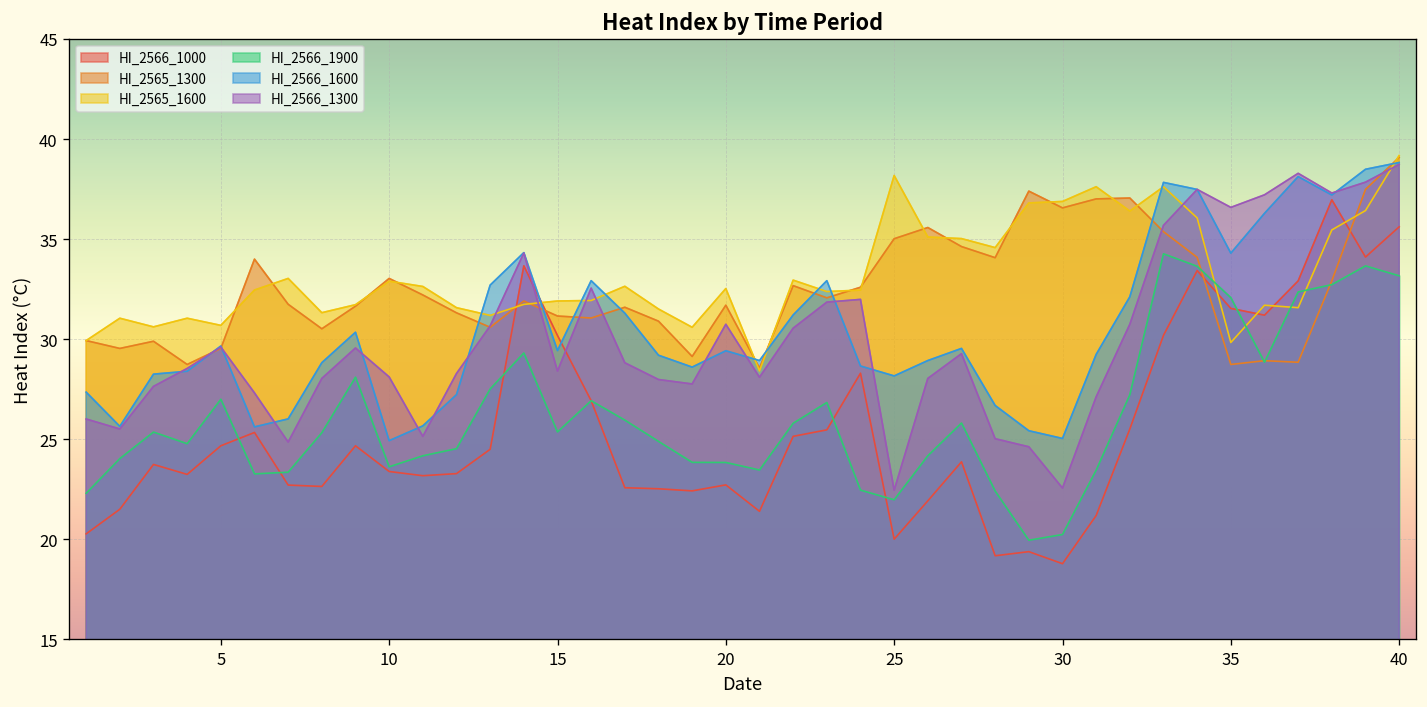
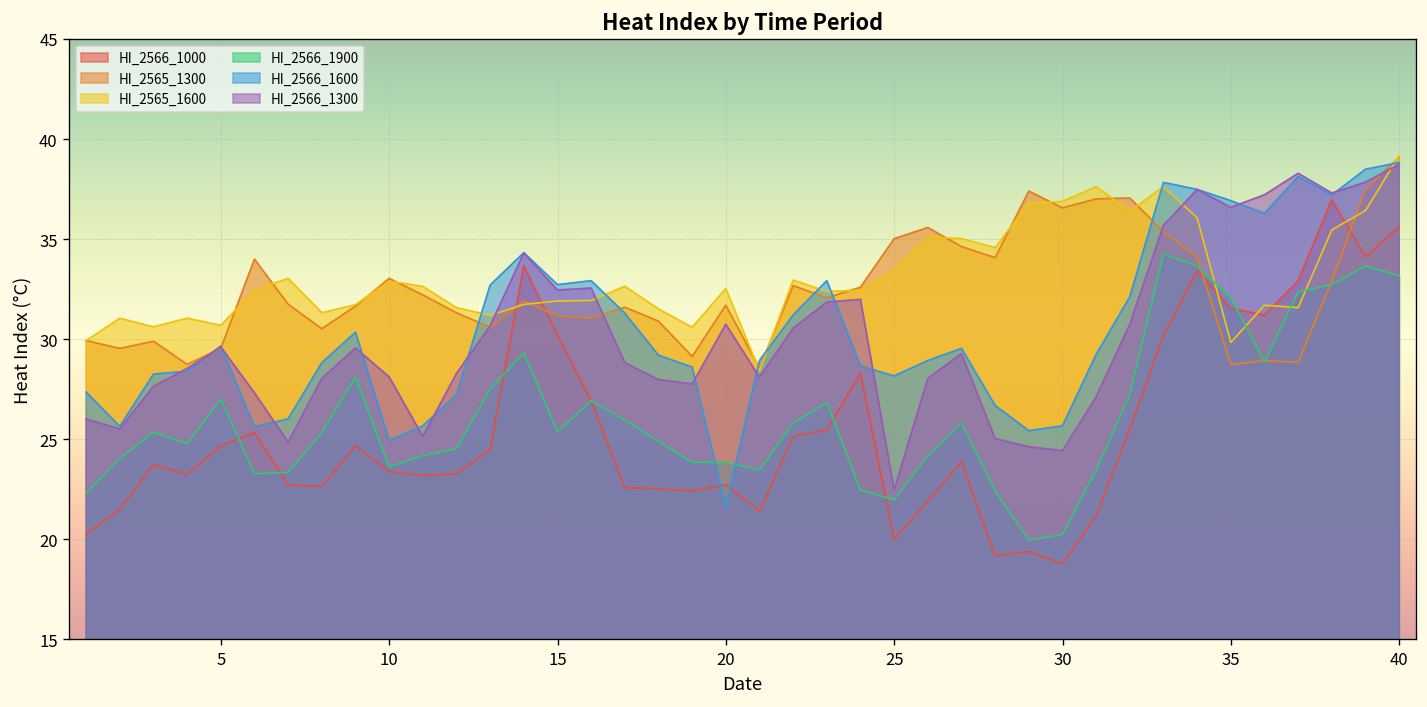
  {
    "HI_2565_1600": {
      "5": 30.7,
      "15": 31.9,
      "20": 32.5,
-     "25": 38.2,
+     "25": 33.5,
      "30": 36.9,
      "35": 29.8
    },
    "HI_2566_1900": {
      "5": 27.0,
      "10": 23.6,
      "15": 25.4,
      "20": 23.8,
      "25": 22.0,
      "30": 20.2,
      "35": 32.1,
      "40": 33.2
    },
    "HI_2566_1600": {
      "10": 24.9,
-     "15": 29.4,
-     "20": 29.4,
+     "15": 32.7,
+     "20": 21.6,
      "25": 28.2,
-     "30": 25.0,
-     "35": 34.3
+     "30": 25.7,
+     "35": 36.9
    },
    "HI_2566_1300": {
      "10": 28.1,
-     "15": 28.4,
+     "15": 32.5,
      "20": 30.7,
      "25": 22.5,
-     "30": 22.6,
+     "30": 24.4,
      "35": 36.6
    }
  }
